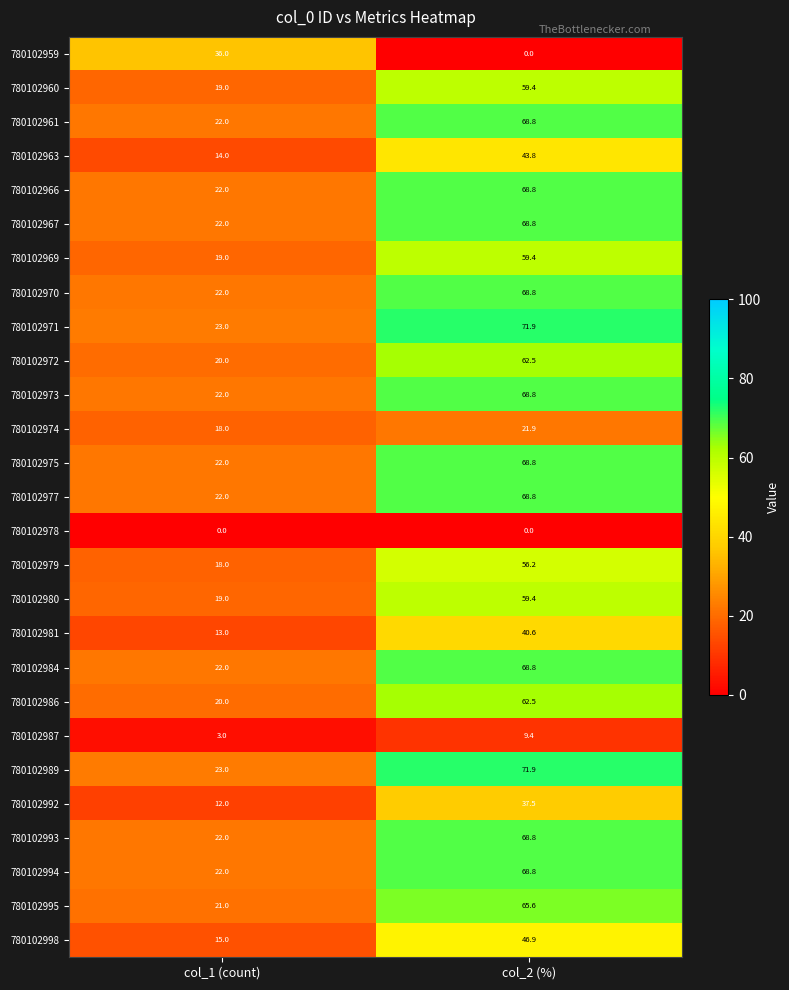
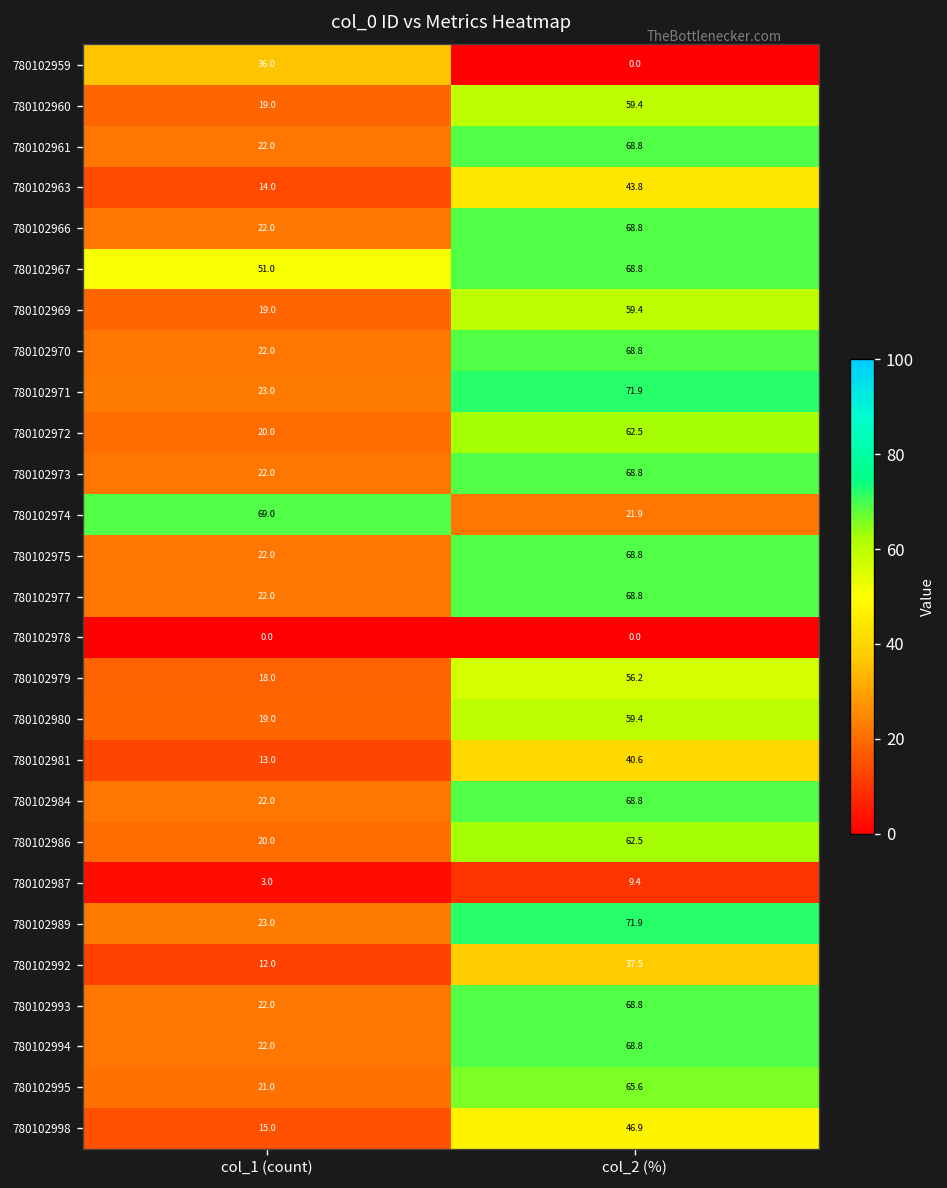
  {
    "780102959": {
      "col_1 (count)": 36.0,
      "col_2 (%)": 0.0
    },
    "780102960": {
      "col_1 (count)": 19.0,
      "col_2 (%)": 59.4
    },
    "780102961": {
      "col_1 (count)": 22.0,
      "col_2 (%)": 68.8
    },
    "780102963": {
      "col_1 (count)": 14.0,
      "col_2 (%)": 43.8
    },
    "780102966": {
      "col_1 (count)": 22.0,
      "col_2 (%)": 68.8
    },
    "780102967": {
-     "col_1 (count)": 22.0,
+     "col_1 (count)": 51.0,
      "col_2 (%)": 68.8
    },
    "780102969": {
      "col_1 (count)": 19.0,
      "col_2 (%)": 59.4
    },
    "780102970": {
      "col_1 (count)": 22.0,
      "col_2 (%)": 68.8
    },
    "780102971": {
      "col_1 (count)": 23.0,
      "col_2 (%)": 71.9
    },
    "780102972": {
      "col_1 (count)": 20.0,
      "col_2 (%)": 62.5
    },
    "780102973": {
      "col_1 (count)": 22.0,
      "col_2 (%)": 68.8
    },
    "780102974": {
-     "col_1 (count)": 18.0,
+     "col_1 (count)": 69.0,
      "col_2 (%)": 21.9
    },
    "780102975": {
      "col_1 (count)": 22.0,
      "col_2 (%)": 68.8
    },
    "780102977": {
      "col_1 (count)": 22.0,
      "col_2 (%)": 68.8
    },
    "780102978": {
      "col_1 (count)": 0.0,
      "col_2 (%)": 0.0
    },
    "780102979": {
      "col_1 (count)": 18.0,
      "col_2 (%)": 56.2
    },
    "780102980": {
      "col_1 (count)": 19.0,
      "col_2 (%)": 59.4
    },
    "780102981": {
      "col_1 (count)": 13.0,
      "col_2 (%)": 40.6
    },
    "780102984": {
      "col_1 (count)": 22.0,
      "col_2 (%)": 68.8
    },
    "780102986": {
      "col_1 (count)": 20.0,
      "col_2 (%)": 62.5
    },
    "780102987": {
      "col_1 (count)": 3.0,
      "col_2 (%)": 9.4
    },
    "780102989": {
      "col_1 (count)": 23.0,
      "col_2 (%)": 71.9
    },
    "780102992": {
      "col_1 (count)": 12.0,
      "col_2 (%)": 37.5
    },
    "780102993": {
      "col_1 (count)": 22.0,
      "col_2 (%)": 68.8
    },
    "780102994": {
      "col_1 (count)": 22.0,
      "col_2 (%)": 68.8
    },
    "780102995": {
      "col_1 (count)": 21.0,
      "col_2 (%)": 65.6
    },
    "780102998": {
      "col_1 (count)": 15.0,
      "col_2 (%)": 46.9
    }
  }
